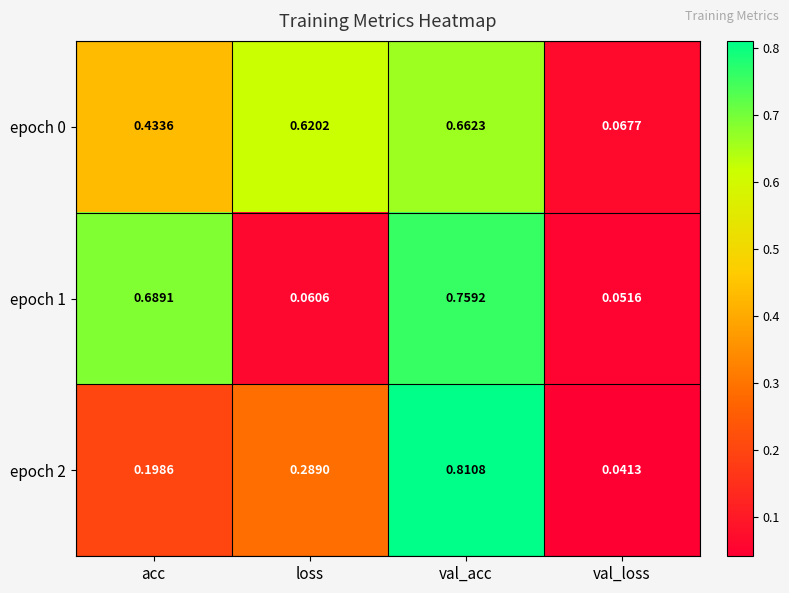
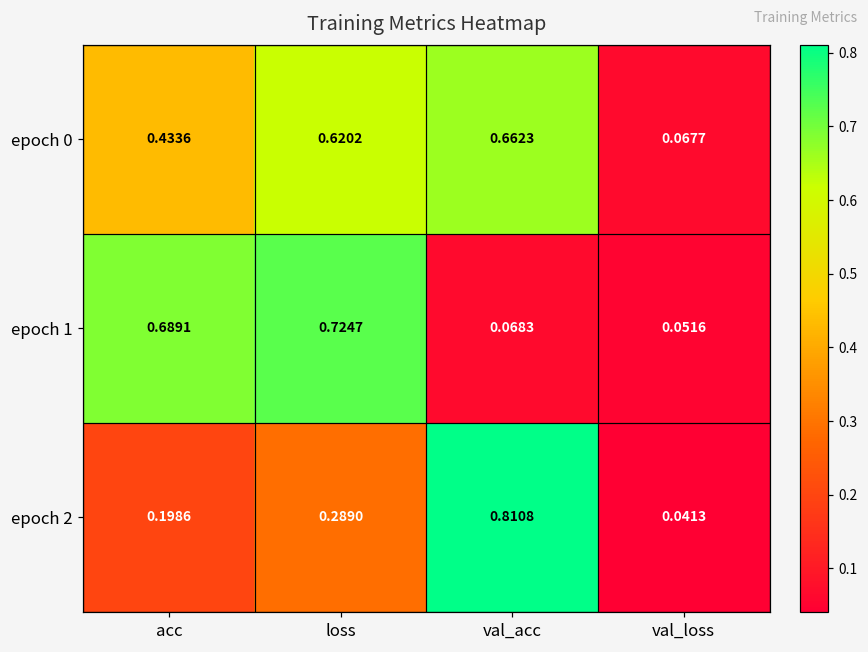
  {
    "epoch 0": {
      "acc": 0.4336,
      "loss": 0.6202,
      "val_acc": 0.6623,
      "val_loss": 0.0677
    },
    "epoch 1": {
      "acc": 0.6891,
-     "loss": 0.0606,
-     "val_acc": 0.7592,
+     "loss": 0.7247,
+     "val_acc": 0.0683,
      "val_loss": 0.0516
    },
    "epoch 2": {
      "acc": 0.1986,
      "loss": 0.2890,
      "val_acc": 0.8108,
      "val_loss": 0.0413
    }
  }
